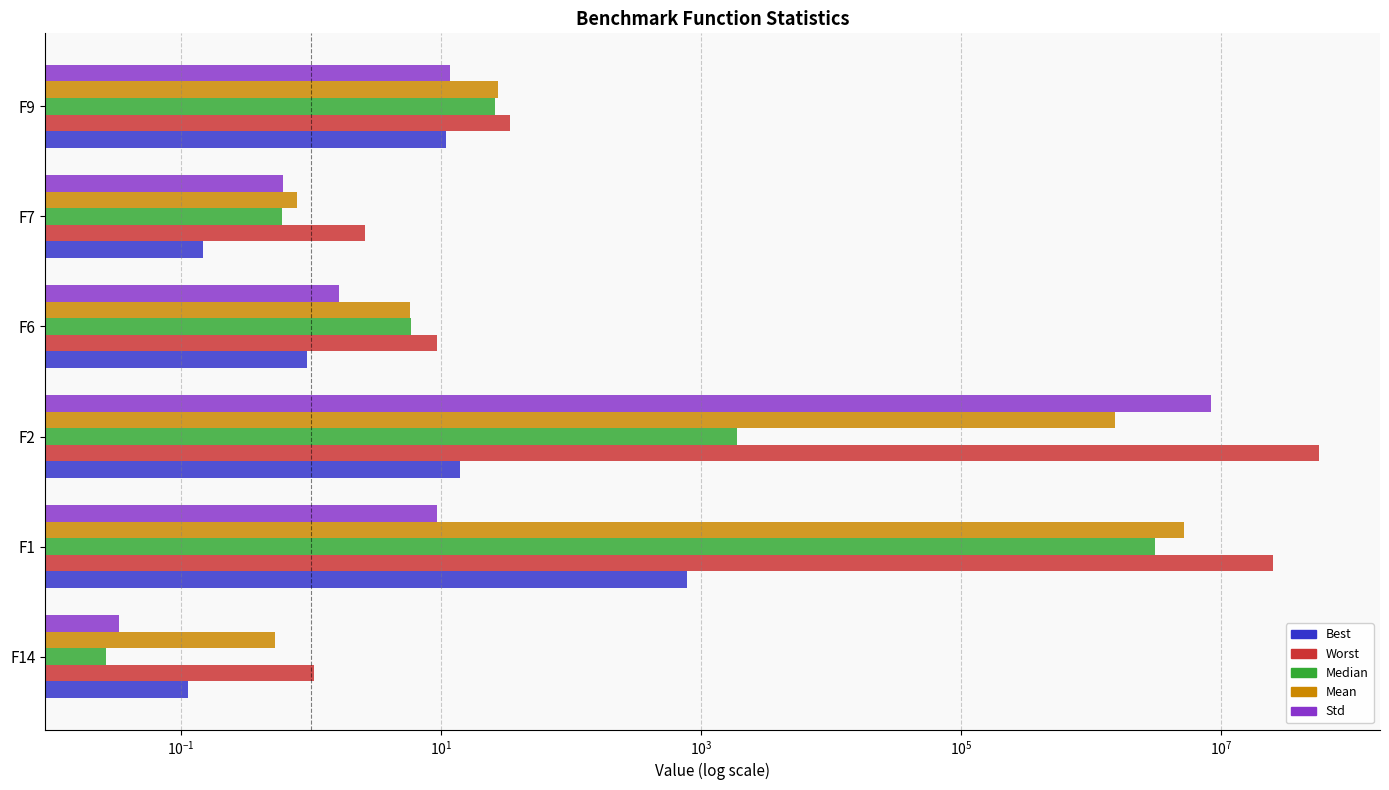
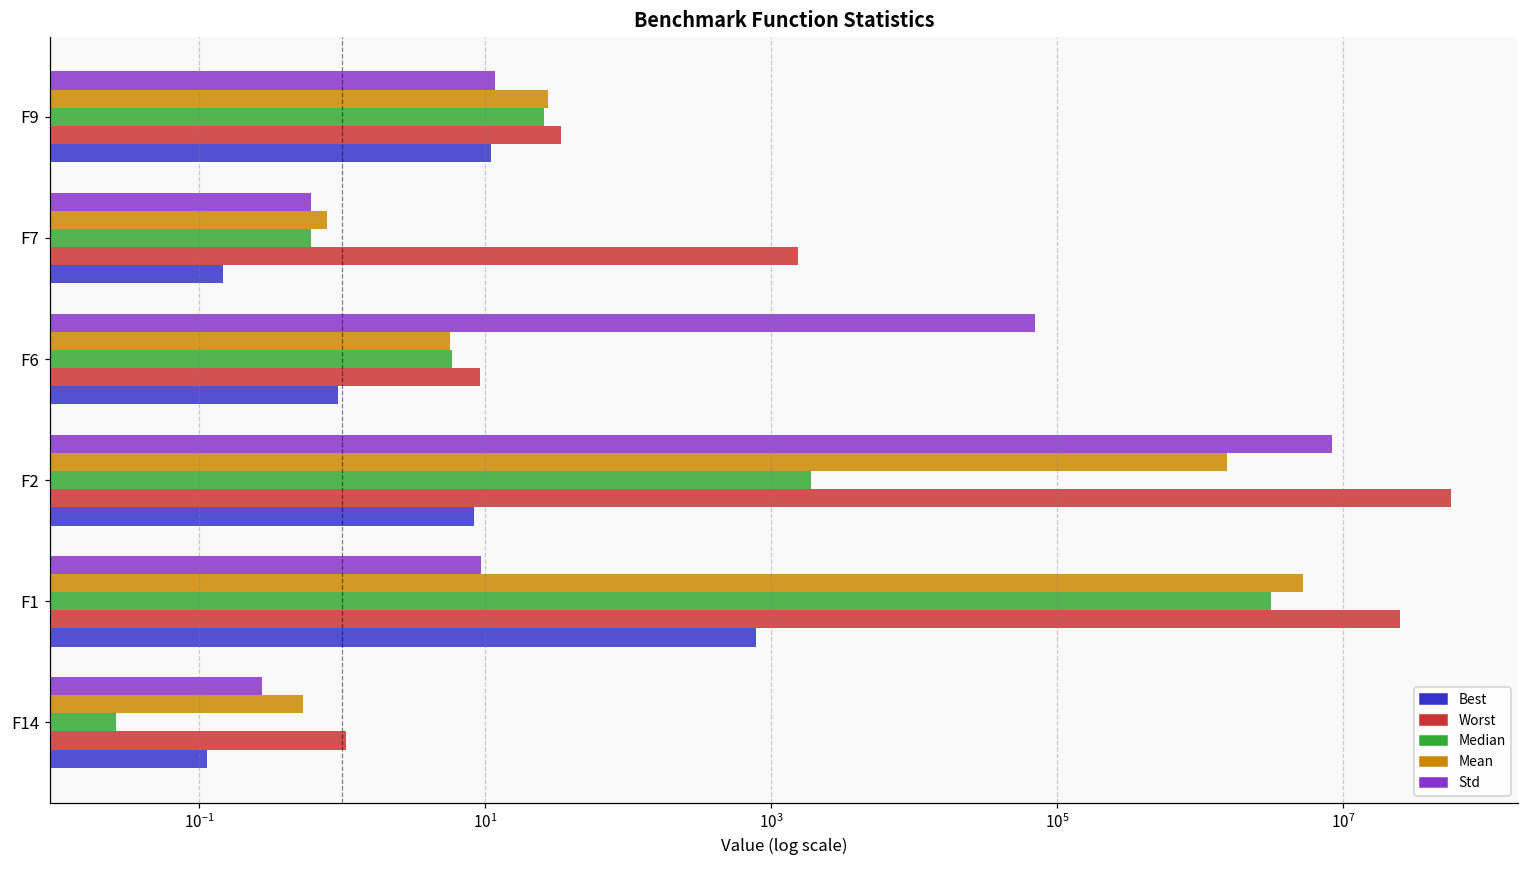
  {
    "Best": {
      "F9": 11,
      "F7": 0.15,
      "F6": 0.9,
-     "F2": 14,
+     "F2": 8,
      "F1": 800,
      "F14": 0.11
    },
    "Worst": {
      "F9": 34,
-     "F7": 2.6,
+     "F7": 1500,
      "F6": 9,
      "F2": 60000000,
      "F1": 25000000,
      "F14": 1.1
    },
    "Median": {
      "F9": 26,
      "F7": 0.6,
      "F6": 6,
      "F2": 1900,
      "F1": 3100000,
      "F14": 0.027
    },
    "Mean": {
      "F9": 28,
      "F7": 0.8,
      "F6": 6,
      "F2": 1500000,
      "F1": 5200000,
      "F14": 0.54
    },
    "Std": {
      "F9": 12,
      "F7": 0.6,
-     "F6": 1.6,
+     "F6": 70000,
      "F2": 8000000,
      "F1": 9,
-     "F14": 0.033
+     "F14": 0.28
    }
  }
